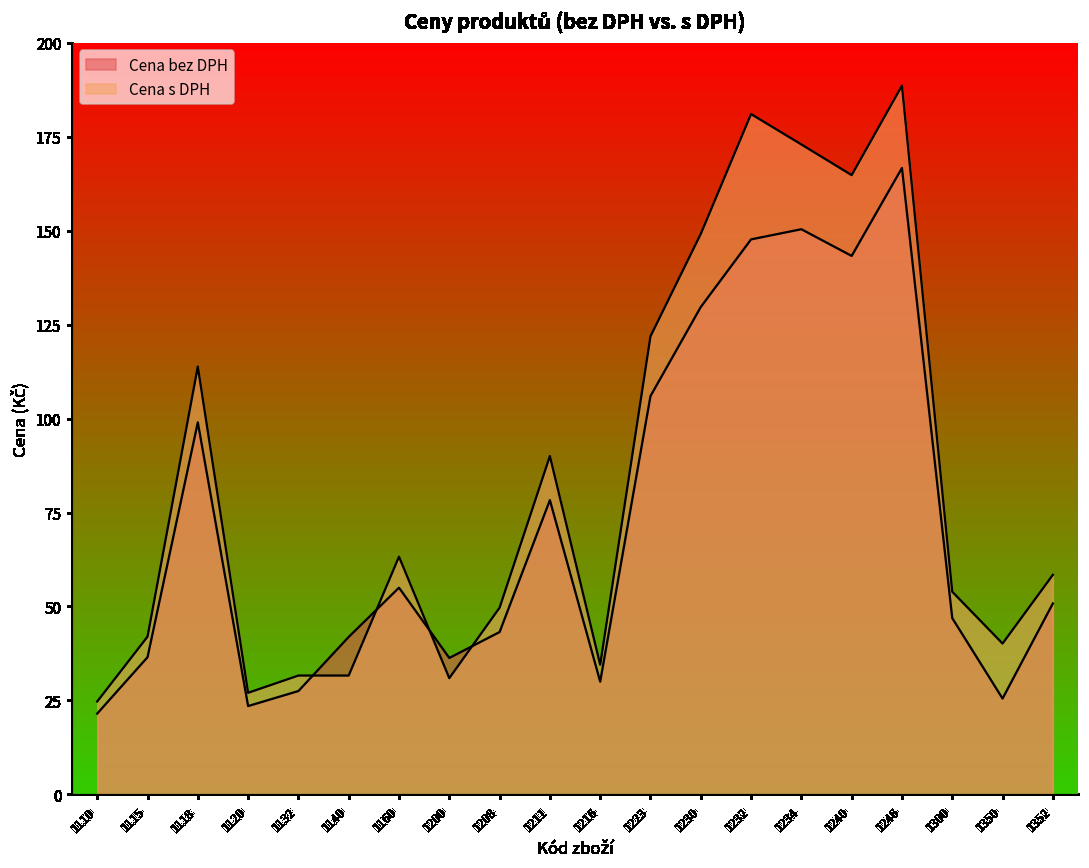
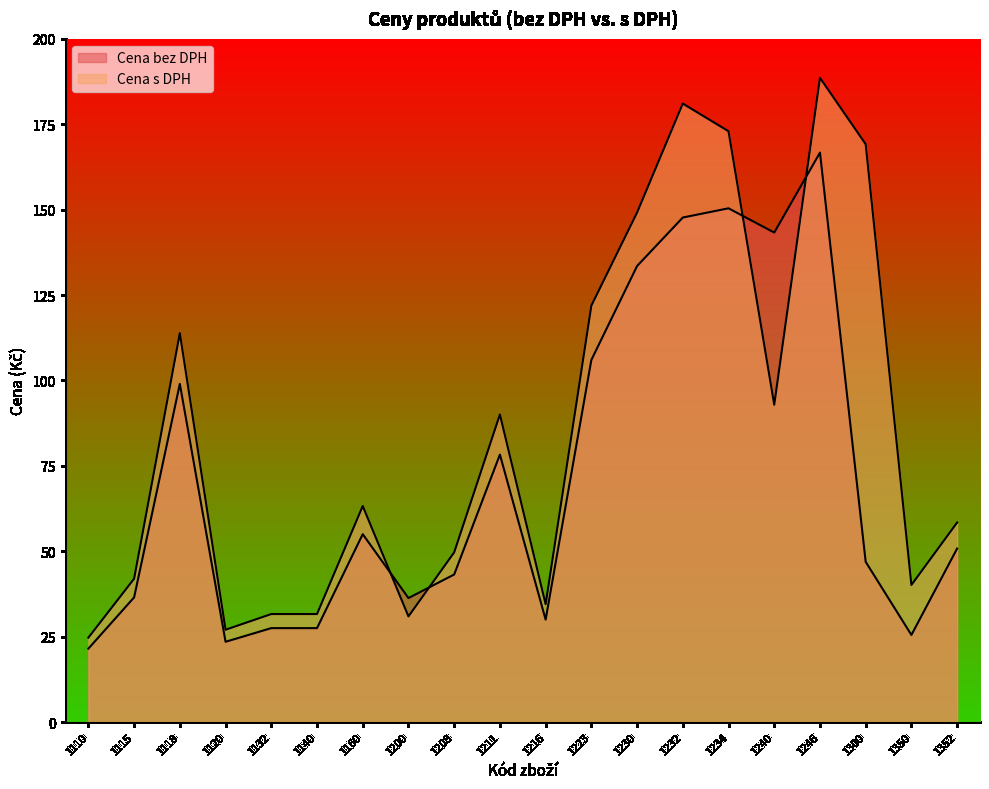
  {
    "Cena bez DPH": {
      "1110": 22,
      "1115": 37,
      "1118": 99,
      "1120": 24,
      "1132": 28,
-     "1140": 42,
+     "1140": 28,
      "1160": 55,
      "1200": 36,
      "1208": 43,
      "1211": 78,
      "1216": 30,
      "1223": 106,
-     "1230": 130,
+     "1230": 134,
      "1232": 148,
      "1234": 150,
      "1240": 143,
      "1246": 167,
      "1300": 47,
      "1350": 26,
      "1352": 51
    },
    "Cena s DPH": {
      "1110": 25,
      "1115": 42,
      "1118": 114,
      "1120": 27,
      "1132": 32,
      "1140": 32,
      "1160": 63,
      "1200": 31,
      "1208": 50,
      "1211": 90,
      "1216": 35,
      "1223": 122,
      "1230": 149,
      "1232": 181,
      "1234": 173,
-     "1240": 165,
+     "1240": 93,
      "1246": 189,
-     "1300": 54,
+     "1300": 169,
      "1350": 40,
      "1352": 58
    }
  }
